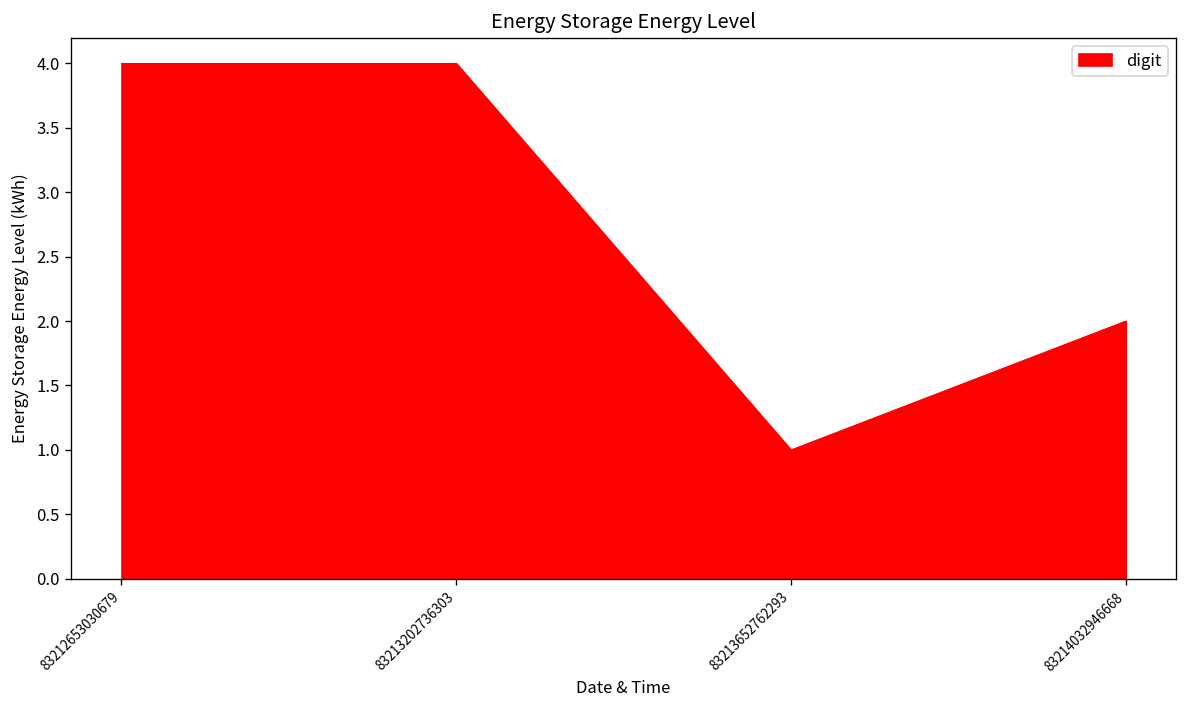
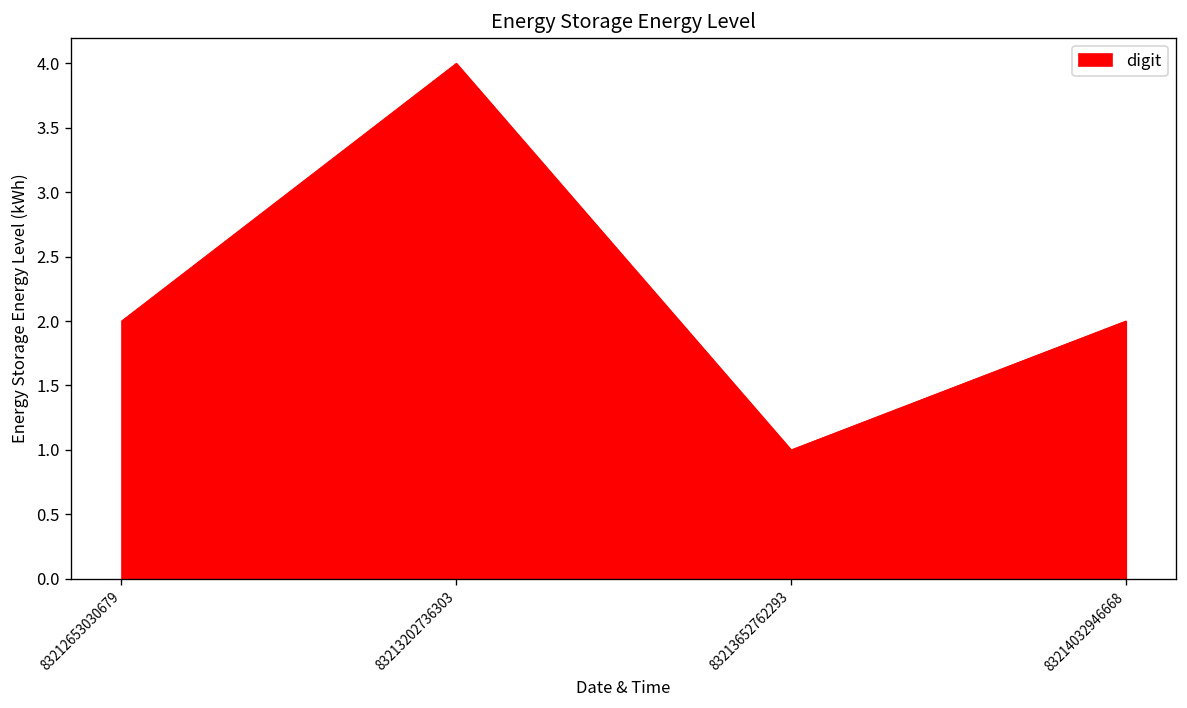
  {
-   "83212653030679": 4,
+   "83212653030679": 2,
    "83213202736303": 4,
    "83213652762293": 1,
    "83214032946668": 2
  }
